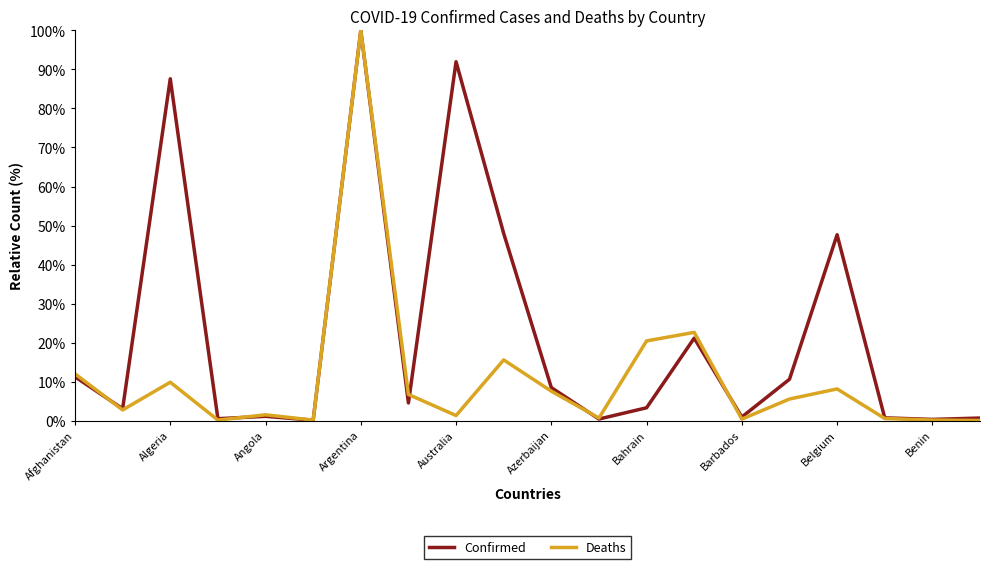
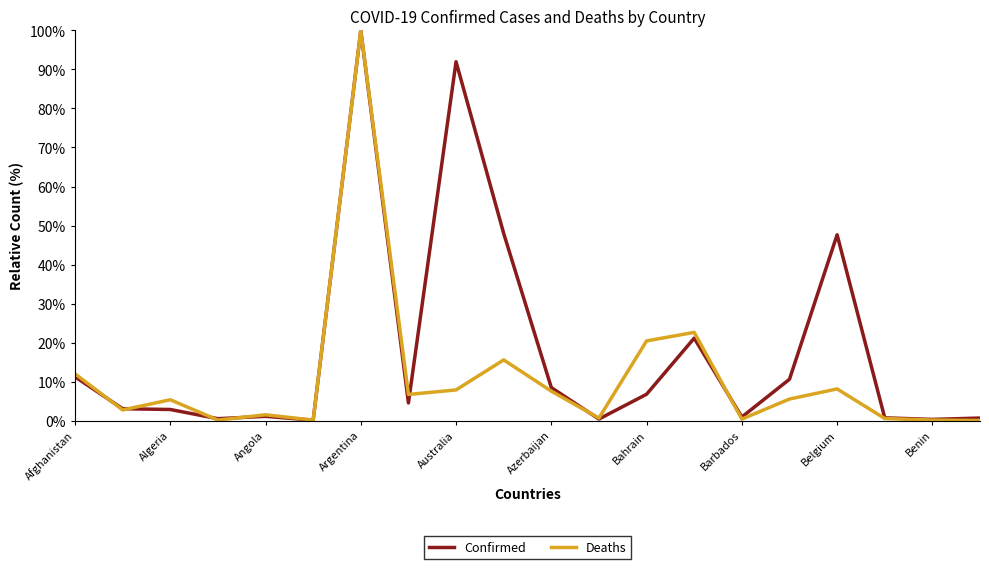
  {
    "Confirmed": {
      "Afghanistan": "11%",
-     "Algeria": "88%",
+     "Algeria": "3%",
      "Australia": "92%",
      "Azerbaijan": "8%",
-     "Bahrain": "3%",
+     "Bahrain": "7%",
      "Belgium": "48%"
    },
    "Deaths": {
      "Afghanistan": "12%",
-     "Algeria": "10%",
-     "Australia": "1%",
+     "Algeria": "5%",
+     "Australia": "8%",
      "Azerbaijan": "8%",
      "Bahrain": "20%",
      "Belgium": "8%"
    }
  }
